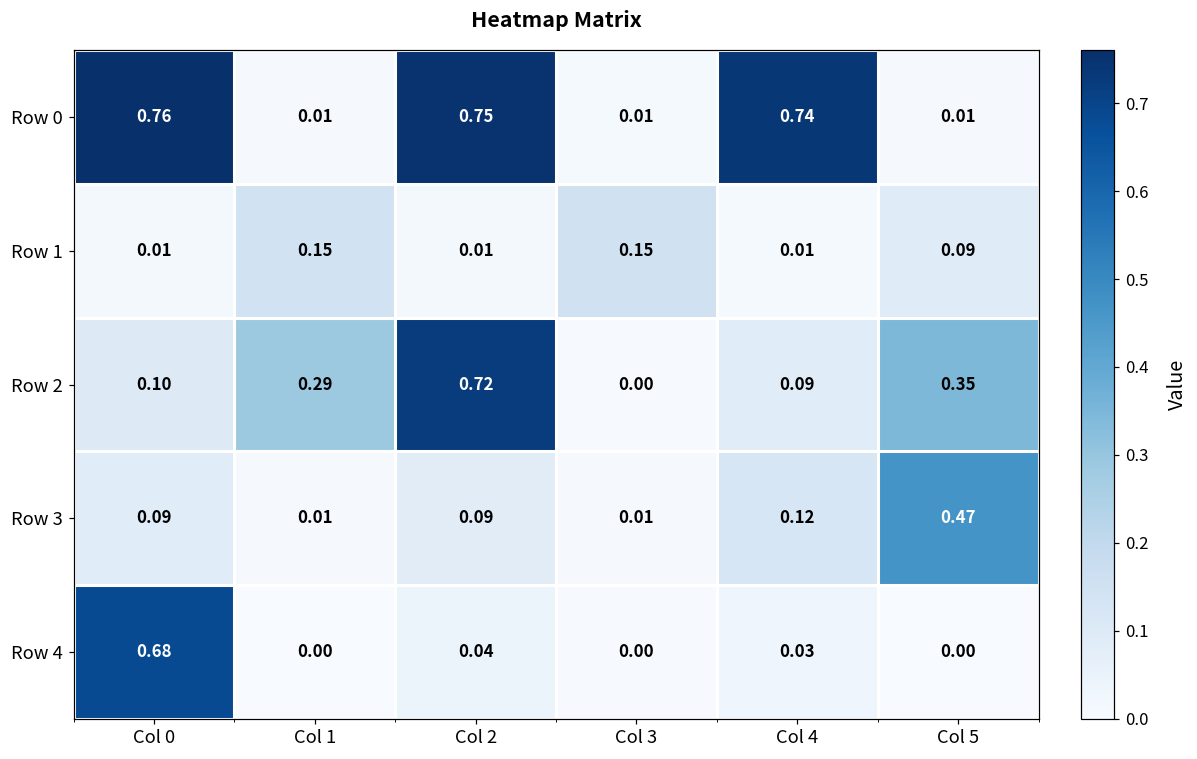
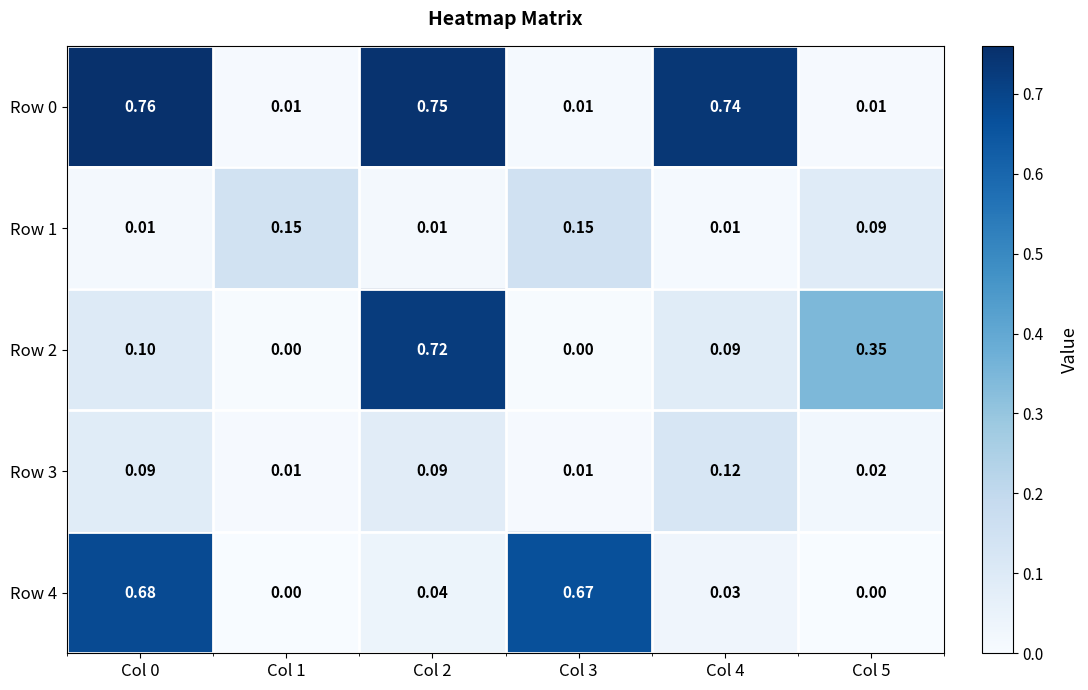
  {
    "Row 0": {
      "Col 0": 0.76,
      "Col 1": 0.01,
      "Col 2": 0.75,
      "Col 3": 0.01,
      "Col 4": 0.74,
      "Col 5": 0.01
    },
    "Row 1": {
      "Col 0": 0.01,
      "Col 1": 0.15,
      "Col 2": 0.01,
      "Col 3": 0.15,
      "Col 4": 0.01,
      "Col 5": 0.09
    },
    "Row 2": {
      "Col 0": 0.10,
-     "Col 1": 0.29,
+     "Col 1": 0.00,
      "Col 2": 0.72,
      "Col 3": 0.00,
      "Col 4": 0.09,
      "Col 5": 0.35
    },
    "Row 3": {
      "Col 0": 0.09,
      "Col 1": 0.01,
      "Col 2": 0.09,
      "Col 3": 0.01,
      "Col 4": 0.12,
-     "Col 5": 0.47
+     "Col 5": 0.02
    },
    "Row 4": {
      "Col 0": 0.68,
      "Col 1": 0.00,
      "Col 2": 0.04,
-     "Col 3": 0.00,
+     "Col 3": 0.67,
      "Col 4": 0.03,
      "Col 5": 0.00
    }
  }
